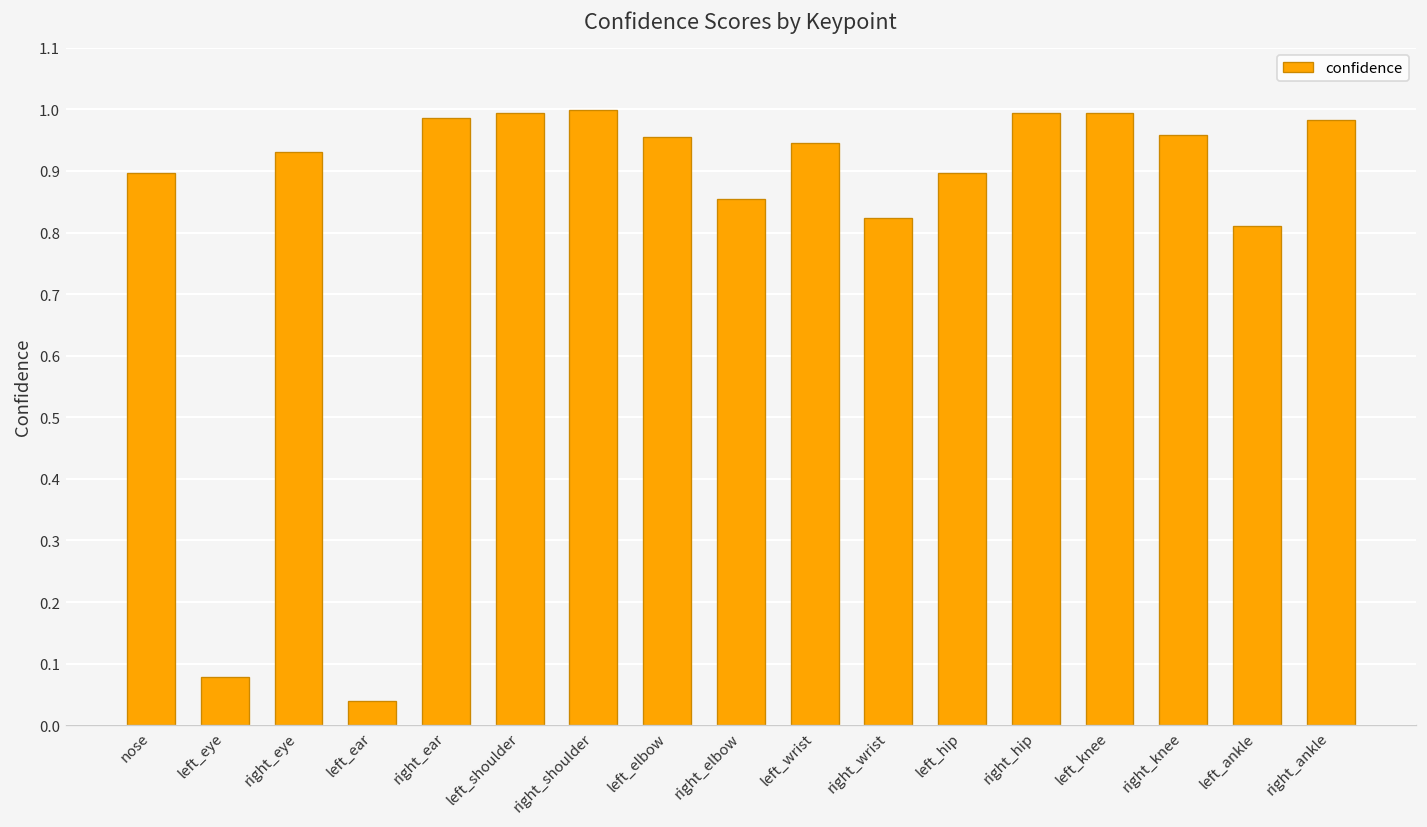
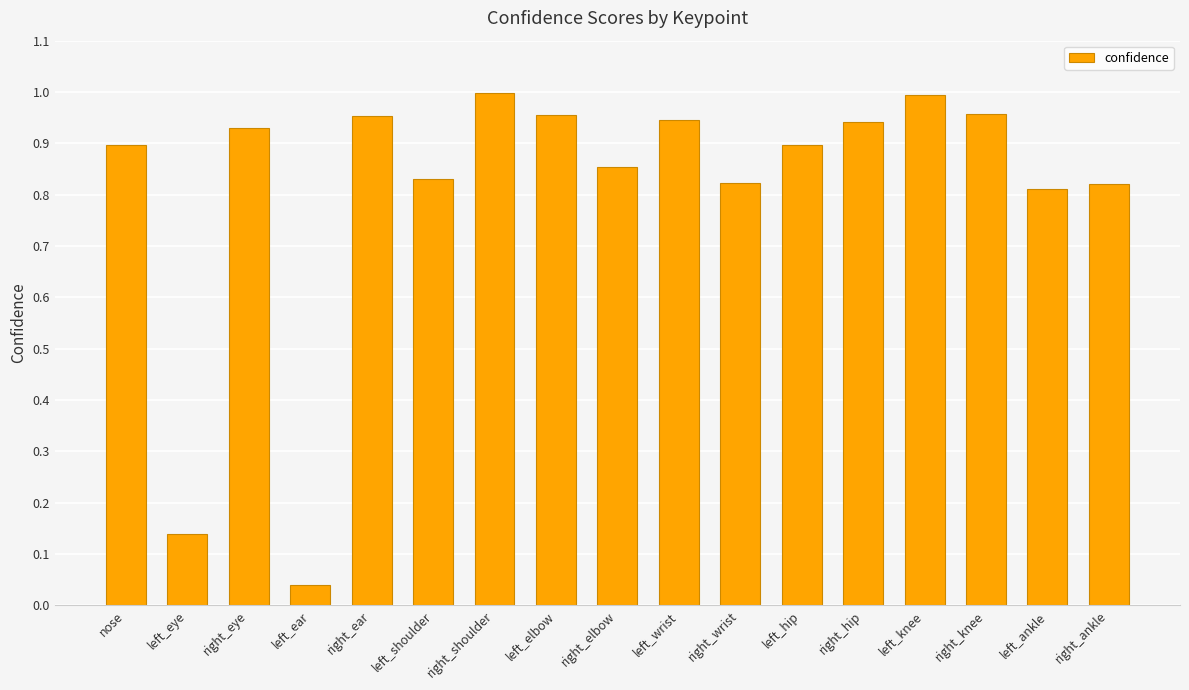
  {
    "nose": 0.90,
-   "left_eye": 0.08,
+   "left_eye": 0.14,
    "right_eye": 0.93,
    "left_ear": 0.04,
-   "right_ear": 0.99,
-   "left_shoulder": 0.99,
+   "right_ear": 0.95,
+   "left_shoulder": 0.83,
    "right_shoulder": 1.00,
    "left_elbow": 0.95,
    "right_elbow": 0.85,
    "left_wrist": 0.95,
    "right_wrist": 0.82,
    "left_hip": 0.90,
-   "right_hip": 0.99,
+   "right_hip": 0.94,
    "left_knee": 0.99,
    "right_knee": 0.96,
    "left_ankle": 0.81,
-   "right_ankle": 0.98
+   "right_ankle": 0.82
  }
